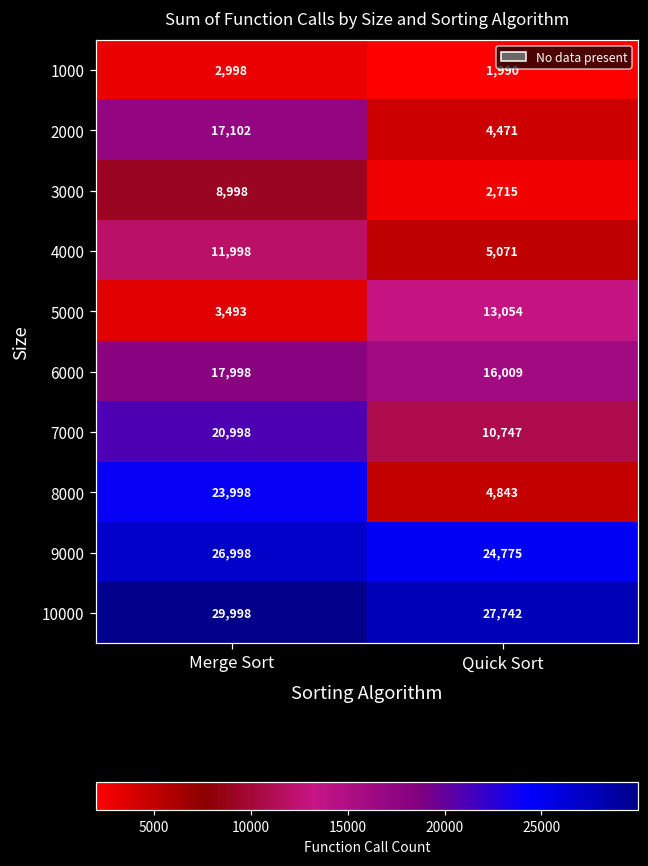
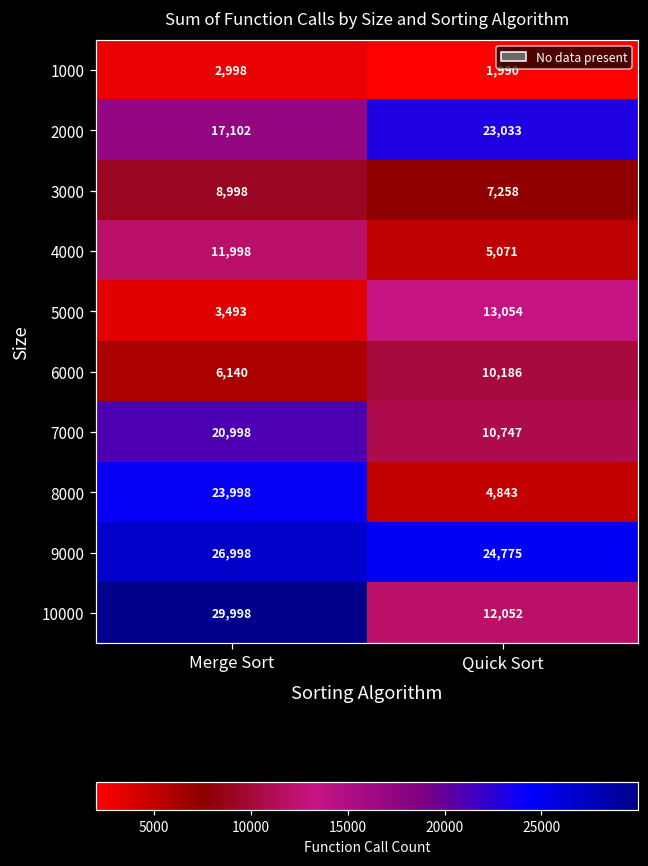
  {
    "1000": {
      "Merge Sort": "2,998"
    },
    "2000": {
      "Merge Sort": "17,102",
-     "Quick Sort": "4,471"
+     "Quick Sort": "23,033"
    },
    "3000": {
      "Merge Sort": "8,998",
-     "Quick Sort": "2,715"
+     "Quick Sort": "7,258"
    },
    "4000": {
      "Merge Sort": "11,998",
      "Quick Sort": "5,071"
    },
    "5000": {
      "Merge Sort": "3,493",
      "Quick Sort": "13,054"
    },
    "6000": {
-     "Merge Sort": "17,998",
-     "Quick Sort": "16,009"
+     "Merge Sort": "6,140",
+     "Quick Sort": "10,186"
    },
    "7000": {
      "Merge Sort": "20,998",
      "Quick Sort": "10,747"
    },
    "8000": {
      "Merge Sort": "23,998",
      "Quick Sort": "4,843"
    },
    "9000": {
      "Merge Sort": "26,998",
      "Quick Sort": "24,775"
    },
    "10000": {
      "Merge Sort": "29,998",
-     "Quick Sort": "27,742"
+     "Quick Sort": "12,052"
    }
  }
